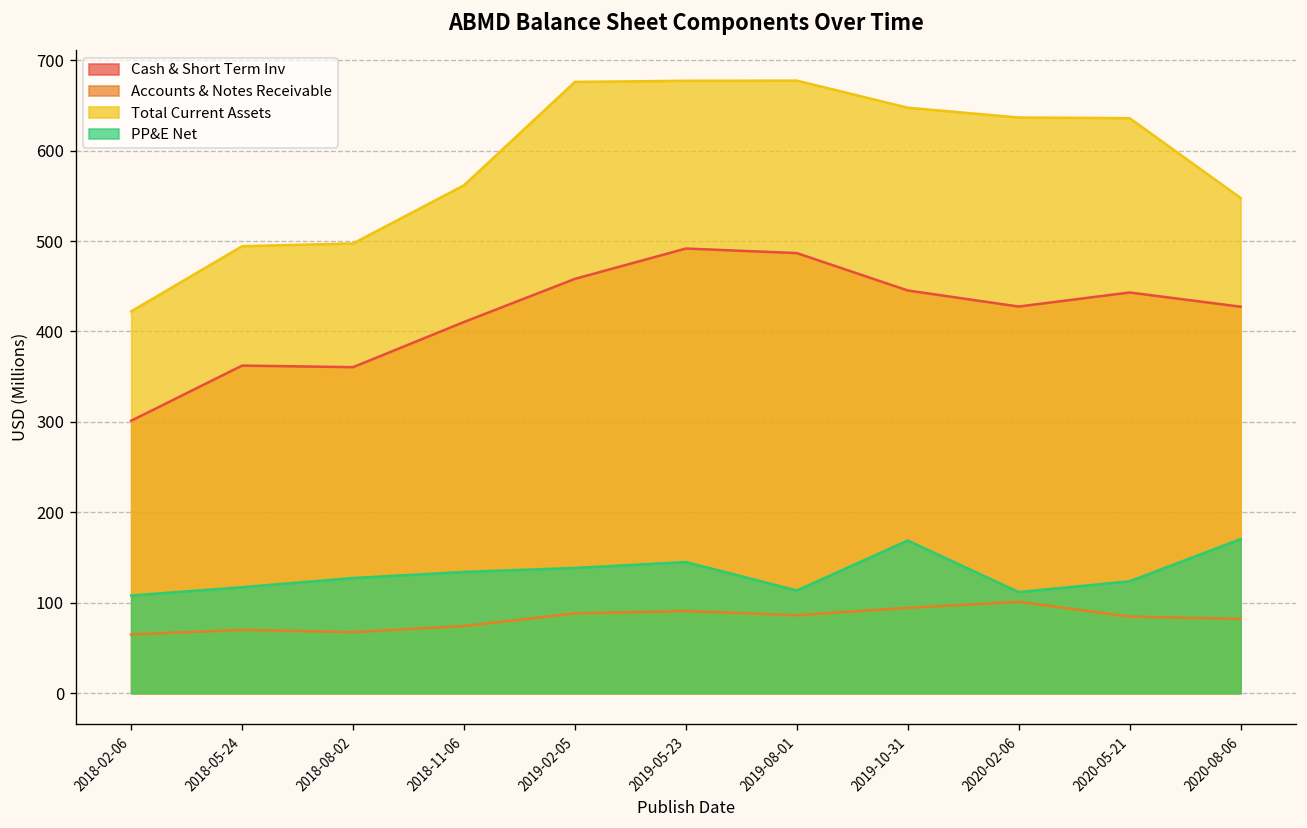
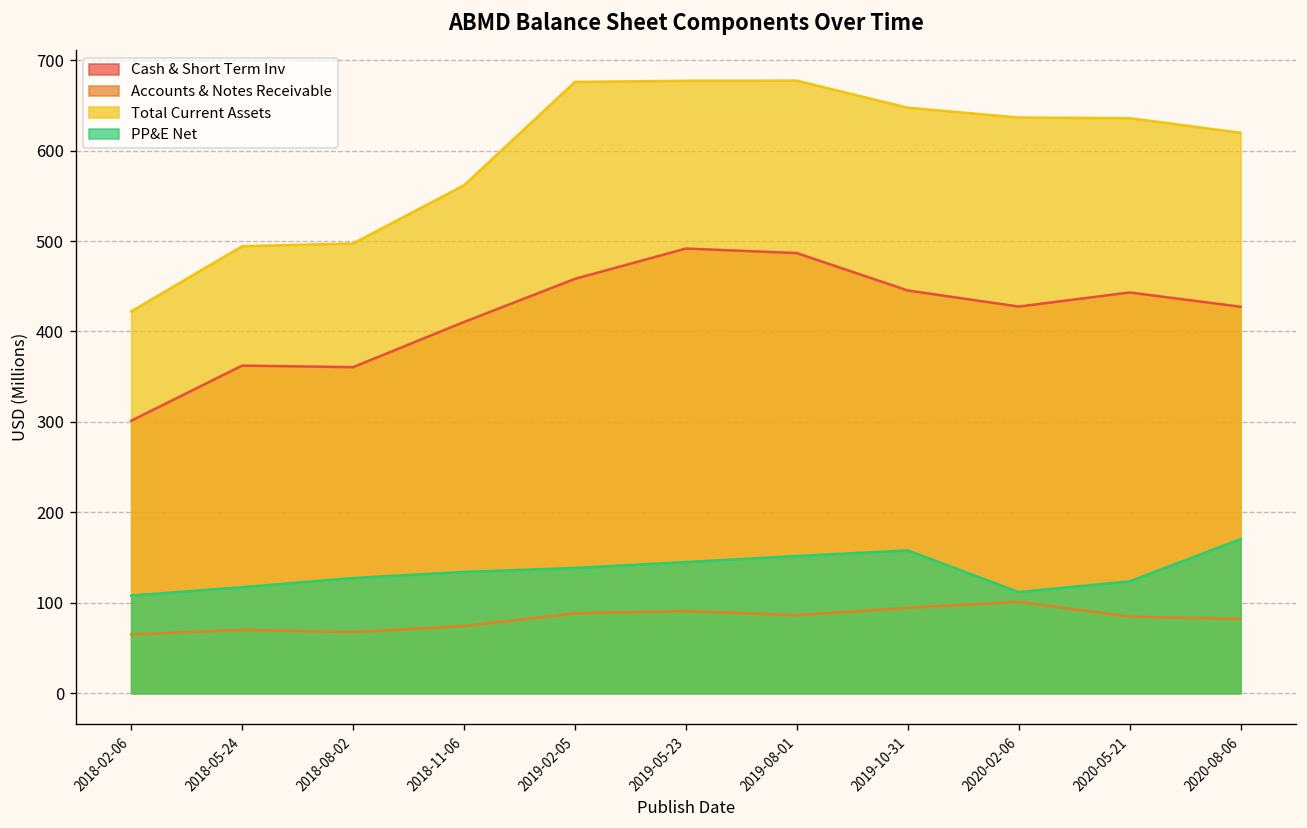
  {
    "Total Current Assets": {
      "2018-02-06": 420,
      "2018-05-24": 490,
      "2018-08-02": 500,
      "2018-11-06": 560,
      "2019-02-05": 680,
      "2019-05-23": 680,
      "2019-08-01": 680,
      "2019-10-31": 650,
      "2020-02-06": 640,
      "2020-05-21": 640,
-     "2020-08-06": 550
+     "2020-08-06": 620
    },
    "PP&E Net": {
      "2018-02-06": 110,
      "2018-05-24": 120,
      "2018-08-02": 130,
      "2018-11-06": 130,
      "2019-02-05": 140,
      "2019-05-23": 150,
-     "2019-08-01": 110,
-     "2019-10-31": 170,
+     "2019-08-01": 150,
+     "2019-10-31": 160,
      "2020-02-06": 110,
      "2020-05-21": 120,
      "2020-08-06": 170
    }
  }
